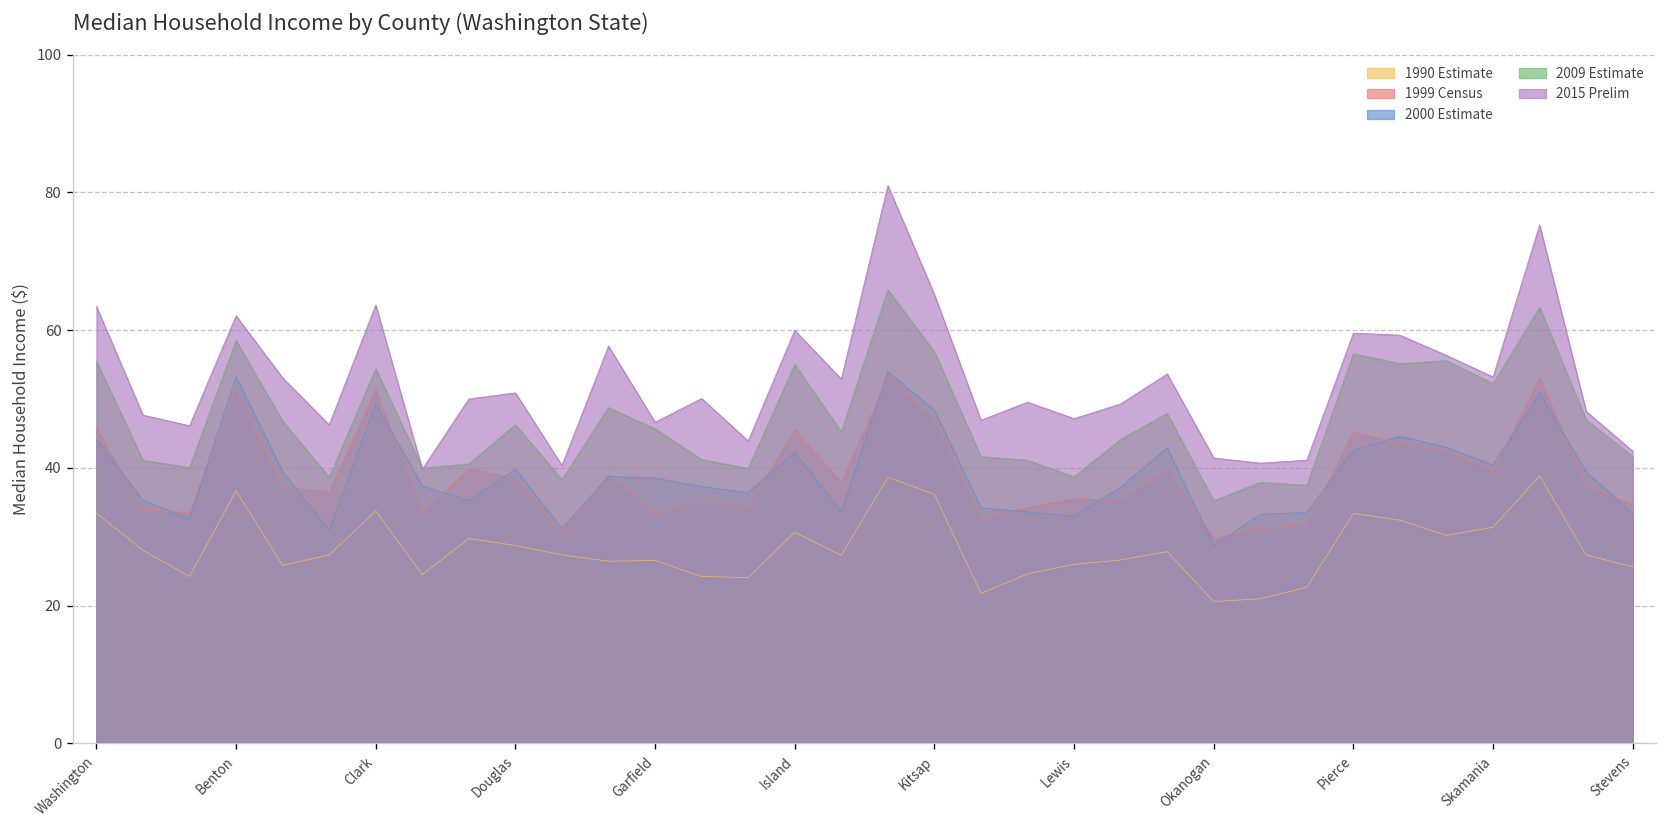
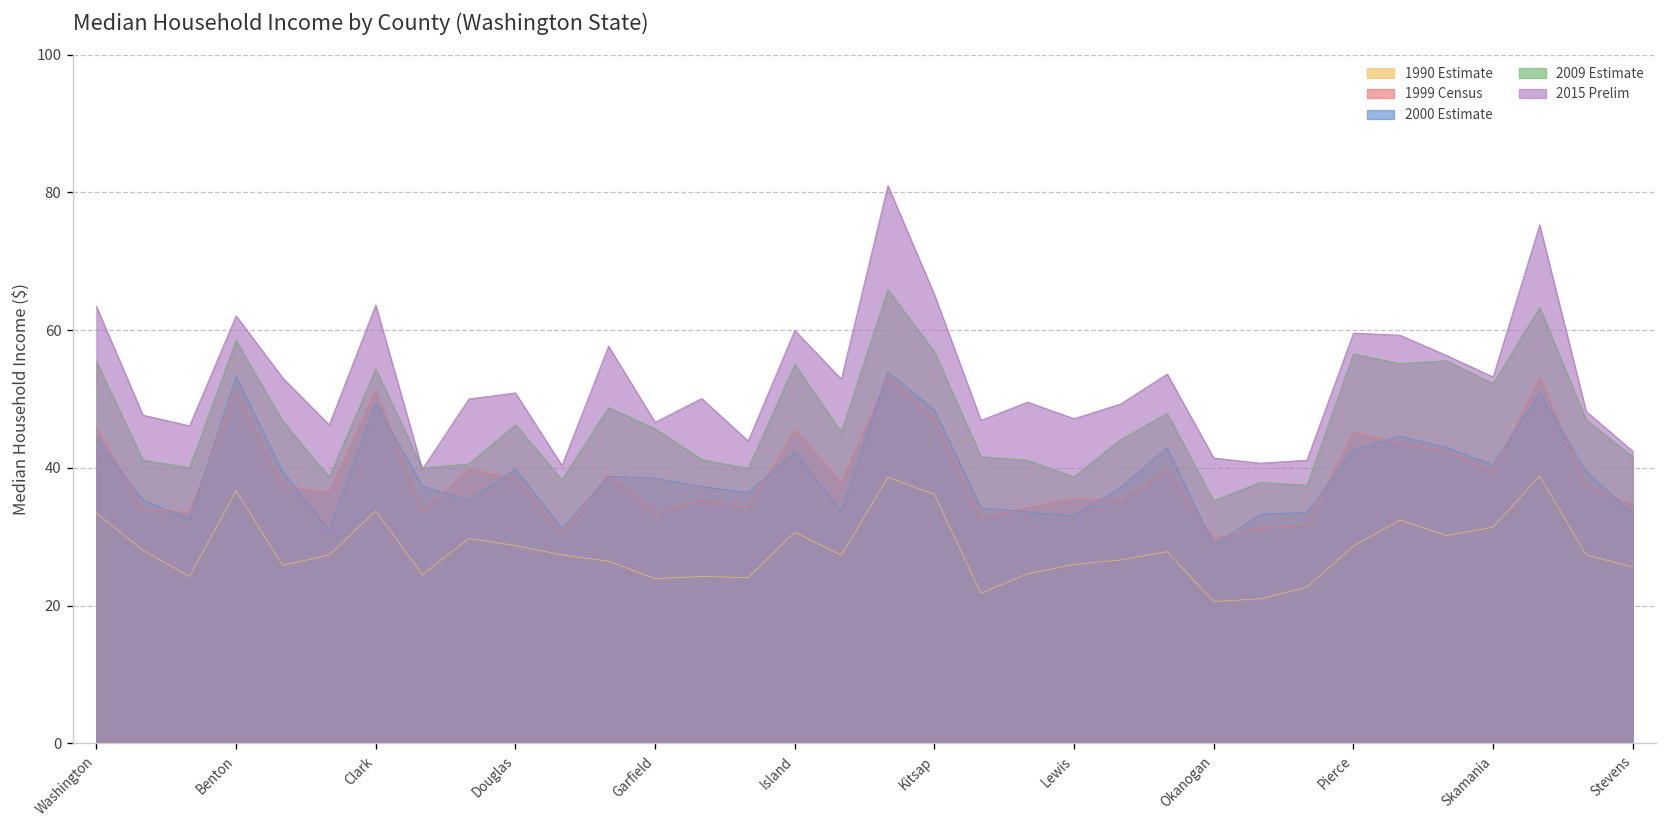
  {
    "1990 Estimate": {
      "Washington": 33,
      "Benton": 37,
      "Clark": 34,
      "Douglas": 29,
-     "Garfield": 27,
+     "Garfield": 24,
      "Island": 31,
      "Kitsap": 36,
      "Lewis": 26,
      "Okanogan": 21,
-     "Pierce": 33,
+     "Pierce": 29,
      "Skamania": 31,
      "Stevens": 26
    },
    "1999 Census": {
      "Washington": 46,
      "Benton": 51,
      "Clark": 51,
      "Douglas": 38,
      "Garfield": 33,
      "Island": 46,
      "Kitsap": 47,
      "Lewis": 36,
      "Okanogan": 30,
      "Pierce": 45,
      "Skamania": 39,
      "Stevens": 35
    },
    "2000 Estimate": {
      "Washington": 44,
      "Benton": 53,
      "Clark": 49,
      "Douglas": 40,
      "Garfield": 39,
      "Island": 42,
      "Kitsap": 48,
      "Lewis": 33,
      "Okanogan": 29,
      "Pierce": 43,
      "Skamania": 40,
      "Stevens": 33
    },
    "2009 Estimate": {
      "Washington": 55,
      "Benton": 58,
      "Clark": 54,
      "Douglas": 46,
      "Garfield": 46,
      "Island": 55,
      "Kitsap": 57,
      "Lewis": 39,
      "Okanogan": 35,
      "Pierce": 57,
      "Skamania": 52,
      "Stevens": 42
    },
    "2015 Prelim": {
      "Washington": 63,
      "Benton": 62,
      "Clark": 64,
      "Douglas": 51,
      "Garfield": 47,
      "Island": 60,
      "Kitsap": 65,
      "Lewis": 47,
      "Okanogan": 41,
      "Pierce": 60,
      "Skamania": 53,
      "Stevens": 42
    }
  }
